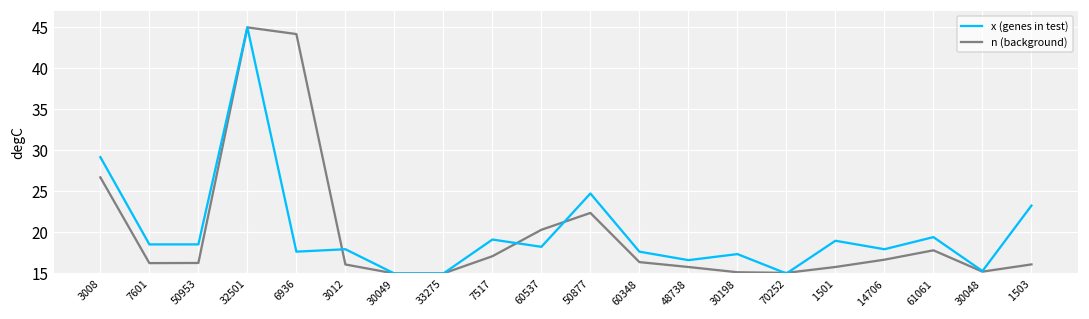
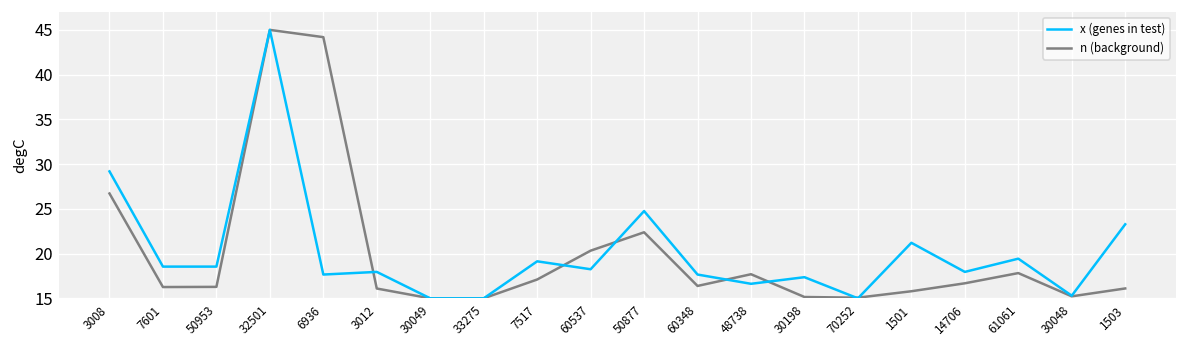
  {
    "x (genes in test)": {
      "3008": 29,
      "7601": 19,
      "50953": 19,
      "6936": 18,
      "3012": 18,
      "7517": 19,
      "60537": 18,
      "50877": 25,
      "60348": 18,
      "48738": 17,
      "30198": 17,
-     "1501": 19,
+     "1501": 21,
      "14706": 18,
      "61061": 19,
      "1503": 23
    },
    "n (background)": {
      "3008": 27,
      "7601": 16,
      "50953": 16,
      "6936": 44,
      "3012": 16,
      "7517": 17,
      "60537": 20,
      "50877": 22,
      "60348": 16,
-     "48738": 16,
+     "48738": 18,
      "30198": 15,
      "1501": 16,
      "14706": 17,
      "61061": 18,
      "1503": 16
    }
  }
